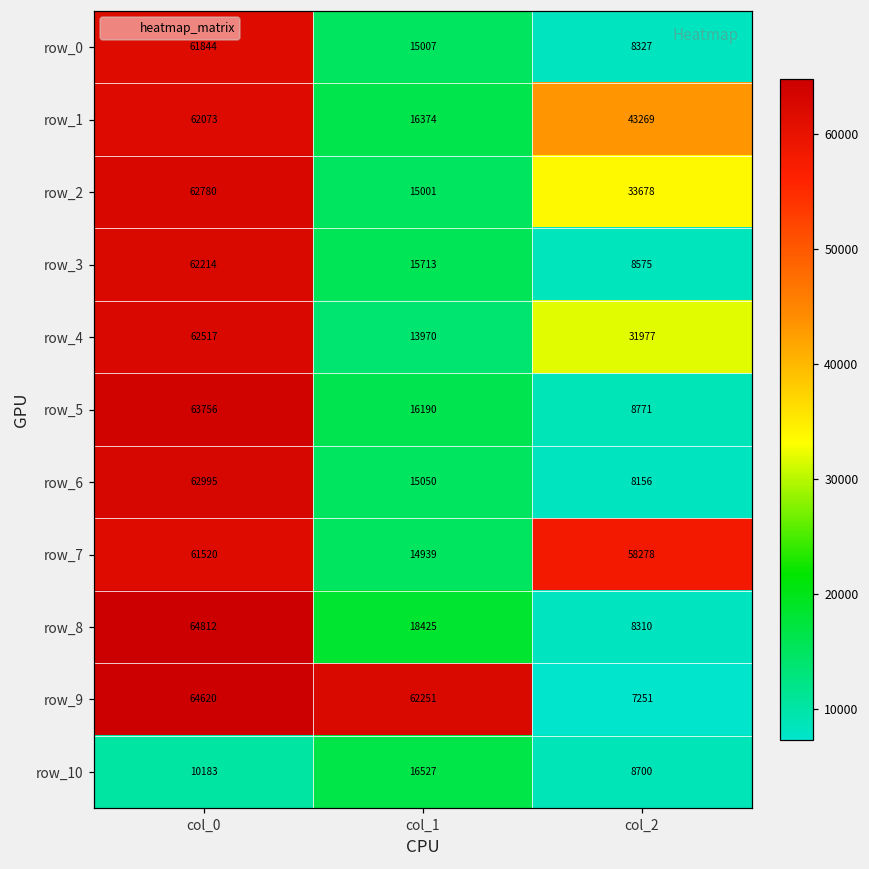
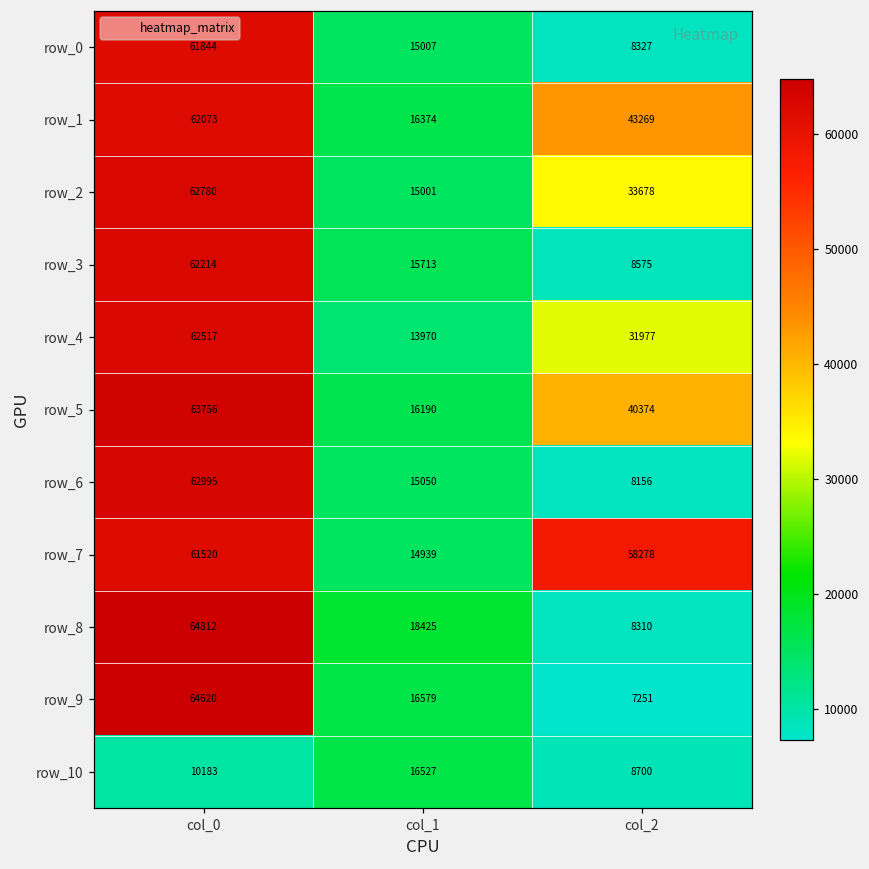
  {
    "row_0": {
      "col_0": 61844,
      "col_1": 15007
    },
    "row_1": {
      "col_0": 62073,
      "col_1": 16374,
      "col_2": 43269
    },
    "row_2": {
      "col_0": 62780,
      "col_1": 15001,
      "col_2": 33678
    },
    "row_3": {
      "col_0": 62214,
      "col_1": 15713,
      "col_2": 8575
    },
    "row_4": {
      "col_0": 62517,
      "col_1": 13970,
      "col_2": 31977
    },
    "row_5": {
      "col_0": 63756,
      "col_1": 16190,
-     "col_2": 8771
+     "col_2": 40374
    },
    "row_6": {
      "col_0": 62995,
      "col_1": 15050,
      "col_2": 8156
    },
    "row_7": {
      "col_0": 61520,
      "col_1": 14939,
      "col_2": 58278
    },
    "row_8": {
      "col_0": 64812,
      "col_1": 18425,
      "col_2": 8310
    },
    "row_9": {
      "col_0": 64620,
-     "col_1": 62251,
+     "col_1": 16579,
      "col_2": 7251
    },
    "row_10": {
      "col_0": 10183,
      "col_1": 16527,
      "col_2": 8700
    }
  }
